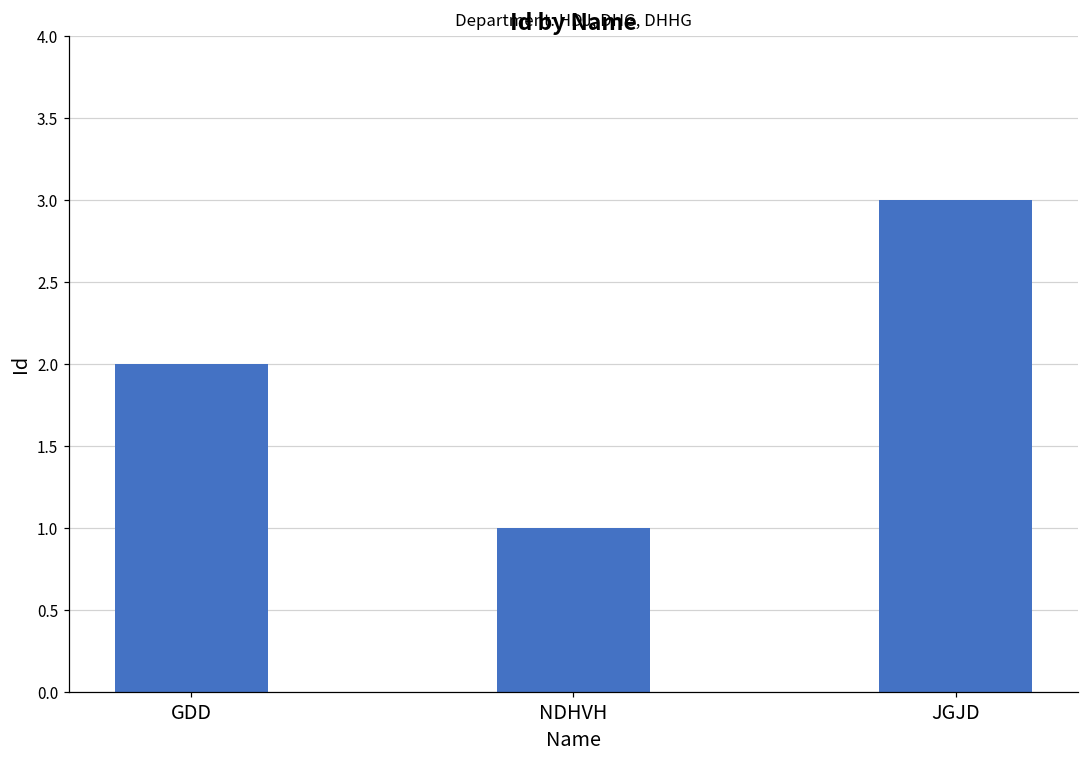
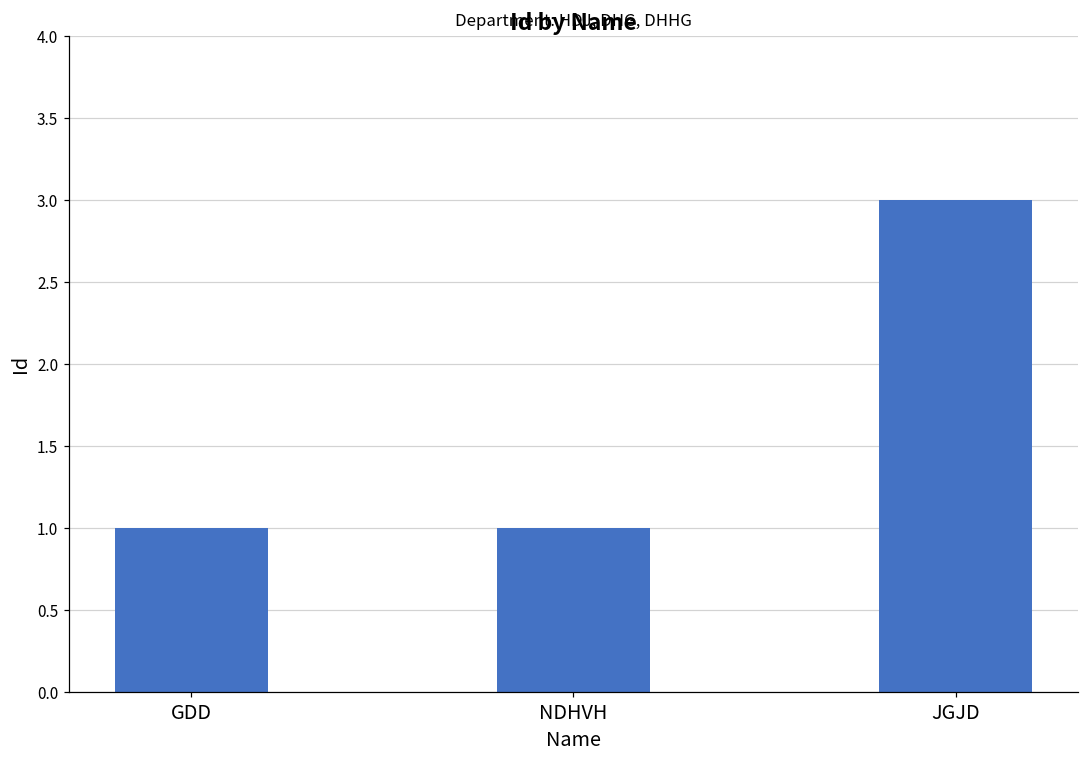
  {
-   "GDD": 2,
+   "GDD": 1,
    "NDHVH": 1,
    "JGJD": 3
  }
